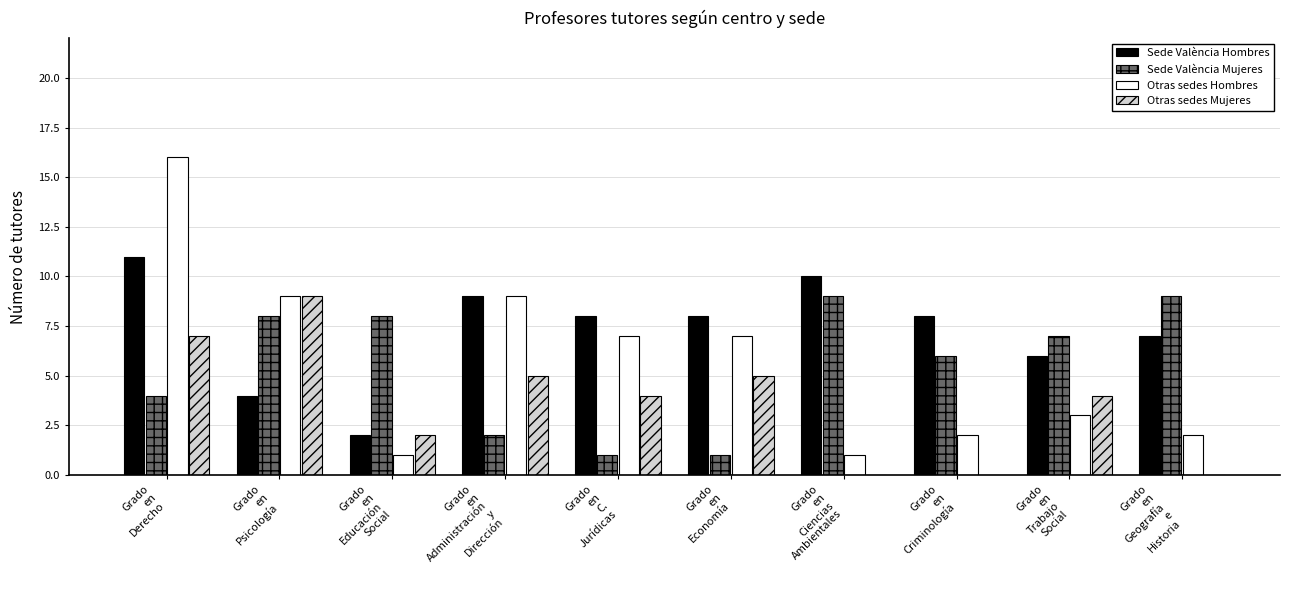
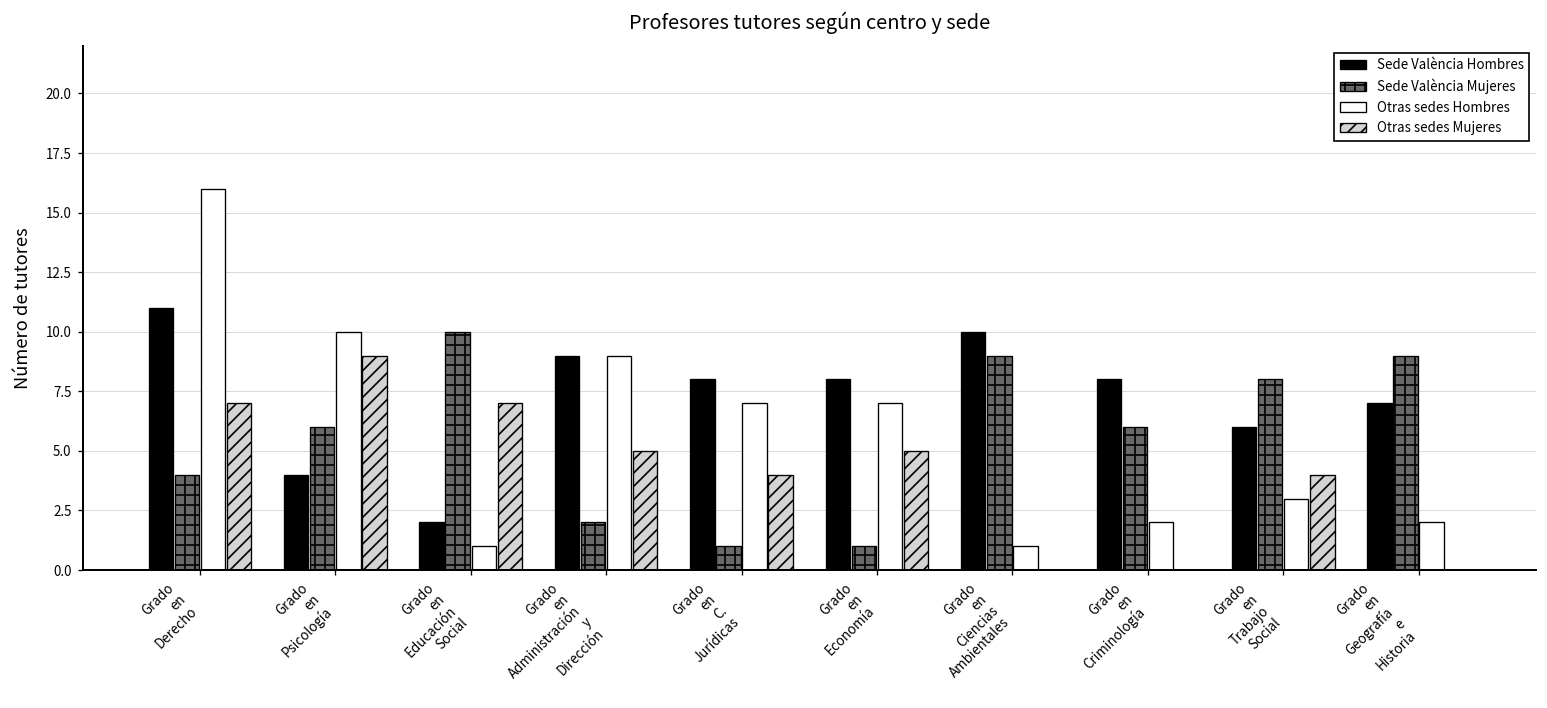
  {
    "Sede València Hombres": {
      "Grado en Derecho": 11,
      "Grado en Psicología": 4,
      "Grado en Educación Social": 2,
      "Grado en Administración y Dirección": 9,
      "Grado en C. Jurídicas": 8,
      "Grado en Economía": 8,
      "Grado en Ciencias Ambientales": 10,
      "Grado en Criminología": 8,
      "Grado en Trabajo Social": 6,
      "Grado en Geografía e Historia": 7
    },
    "Sede València Mujeres": {
      "Grado en Derecho": 4,
-     "Grado en Psicología": 8,
-     "Grado en Educación Social": 8,
+     "Grado en Psicología": 6,
+     "Grado en Educación Social": 10,
      "Grado en Administración y Dirección": 2,
      "Grado en C. Jurídicas": 1,
      "Grado en Economía": 1,
      "Grado en Ciencias Ambientales": 9,
      "Grado en Criminología": 6,
-     "Grado en Trabajo Social": 7,
+     "Grado en Trabajo Social": 8,
      "Grado en Geografía e Historia": 9
    },
    "Otras sedes Hombres": {
      "Grado en Derecho": 16,
-     "Grado en Psicología": 9,
+     "Grado en Psicología": 10,
      "Grado en Educación Social": 1,
      "Grado en Administración y Dirección": 9,
      "Grado en C. Jurídicas": 7,
      "Grado en Economía": 7,
      "Grado en Ciencias Ambientales": 1,
      "Grado en Criminología": 2,
      "Grado en Trabajo Social": 3,
      "Grado en Geografía e Historia": 2
    },
    "Otras sedes Mujeres": {
      "Grado en Derecho": 7,
      "Grado en Psicología": 9,
-     "Grado en Educación Social": 2,
+     "Grado en Educación Social": 7,
      "Grado en Administración y Dirección": 5,
      "Grado en C. Jurídicas": 4,
      "Grado en Economía": 5,
      "Grado en Ciencias Ambientales": 0,
      "Grado en Criminología": 0,
      "Grado en Trabajo Social": 4,
      "Grado en Geografía e Historia": 0
    }
  }
